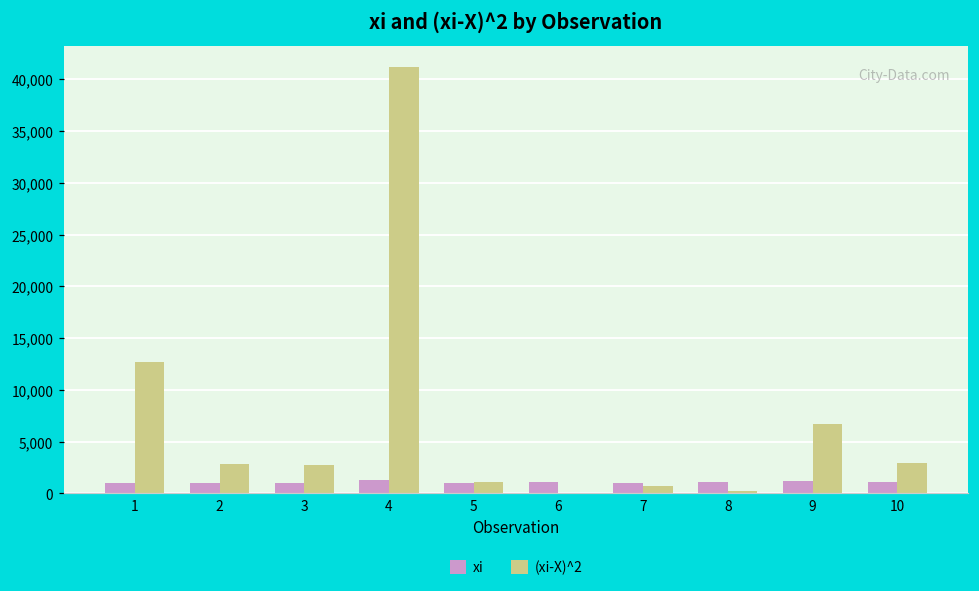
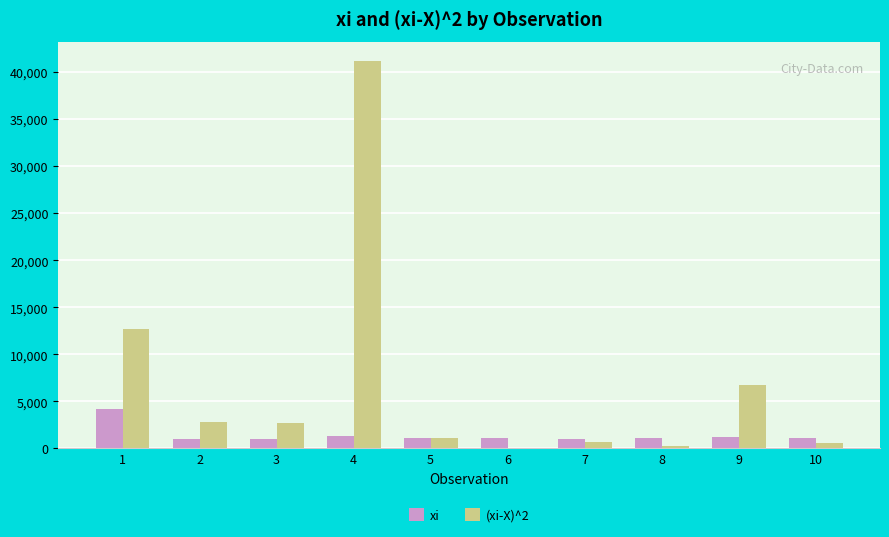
  {
    "xi": {
-     "1": "1,000",
+     "1": "4,000",
      "2": "1,000",
      "3": "1,000",
      "4": "1,000",
      "5": "1,000",
      "6": "1,000",
      "7": "1,000",
      "8": "1,000",
      "9": "1,000",
      "10": "1,000"
    },
    "(xi-X)^2": {
      "1": "13,000",
      "2": "3,000",
      "3": "3,000",
      "4": "41,000",
      "5": "1,000",
      "7": "1,000",
      "9": "7,000",
-     "10": "3,000"
+     "10": "1,000"
    }
  }
